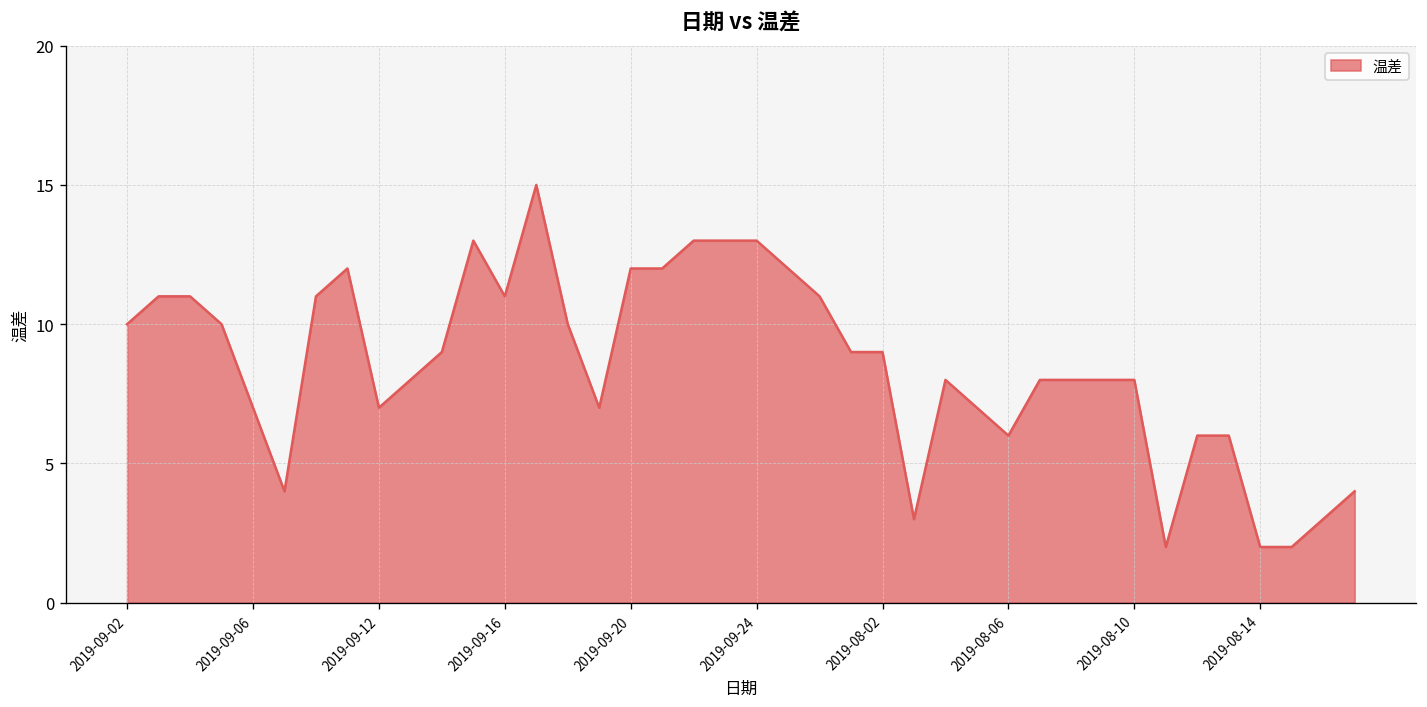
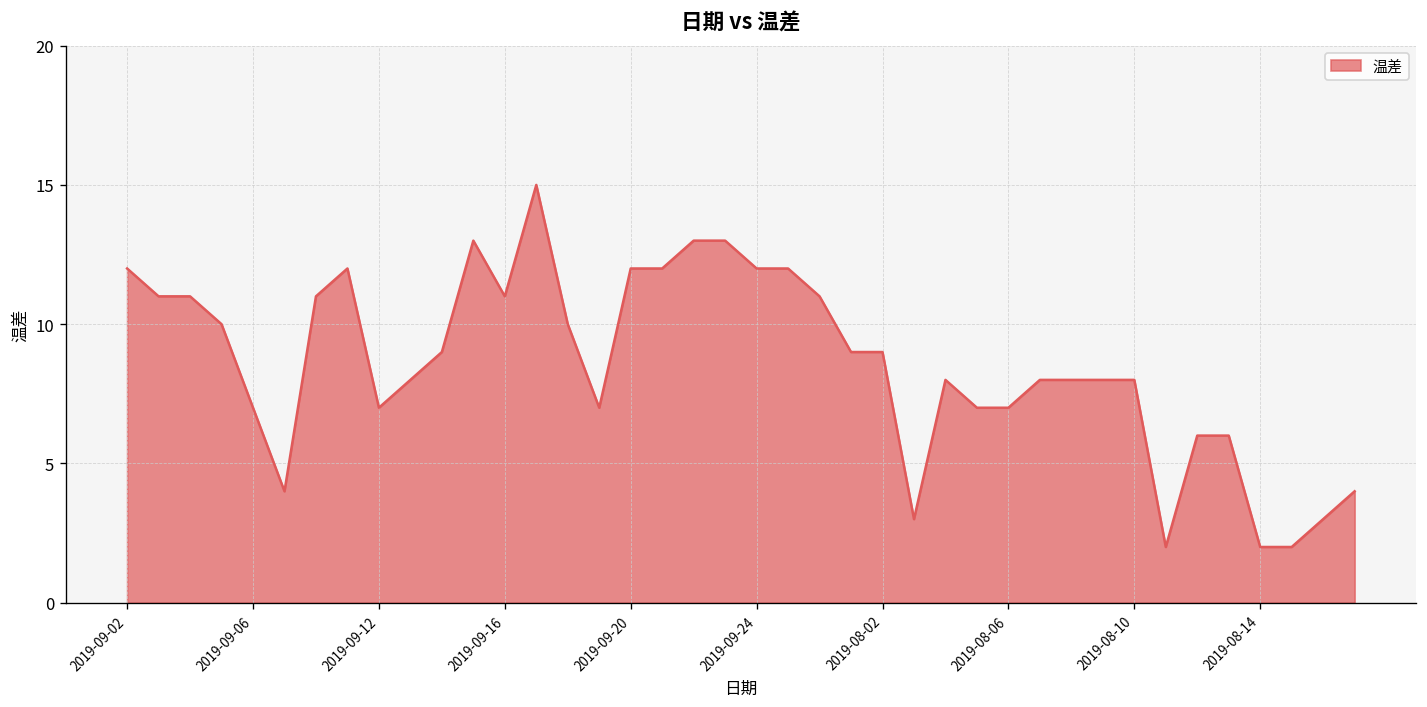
  {
-   "2019-09-02": 10,
+   "2019-09-02": 12,
    "2019-09-06": 7,
    "2019-09-12": 7,
    "2019-09-16": 11,
    "2019-09-20": 12,
-   "2019-09-24": 13,
+   "2019-09-24": 12,
    "2019-08-02": 9,
-   "2019-08-06": 6,
+   "2019-08-06": 7,
    "2019-08-10": 8,
    "2019-08-14": 2
  }
